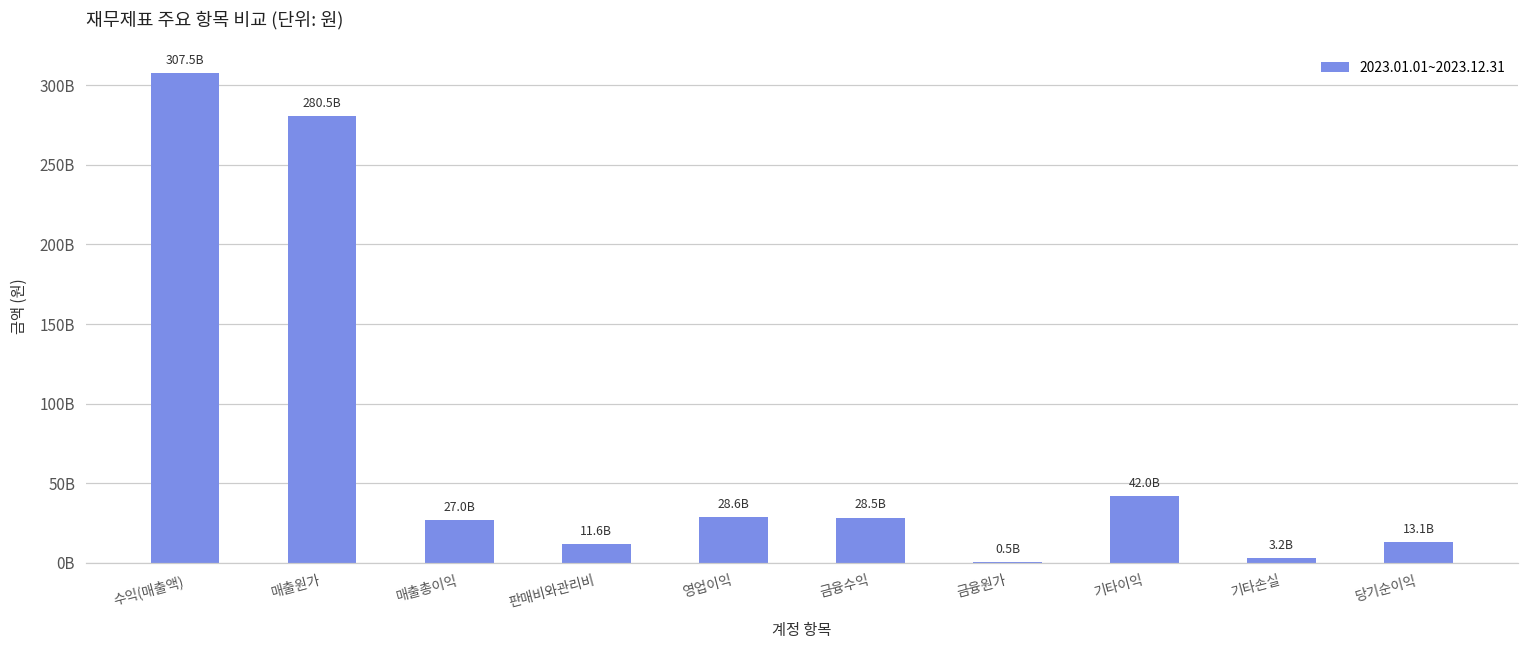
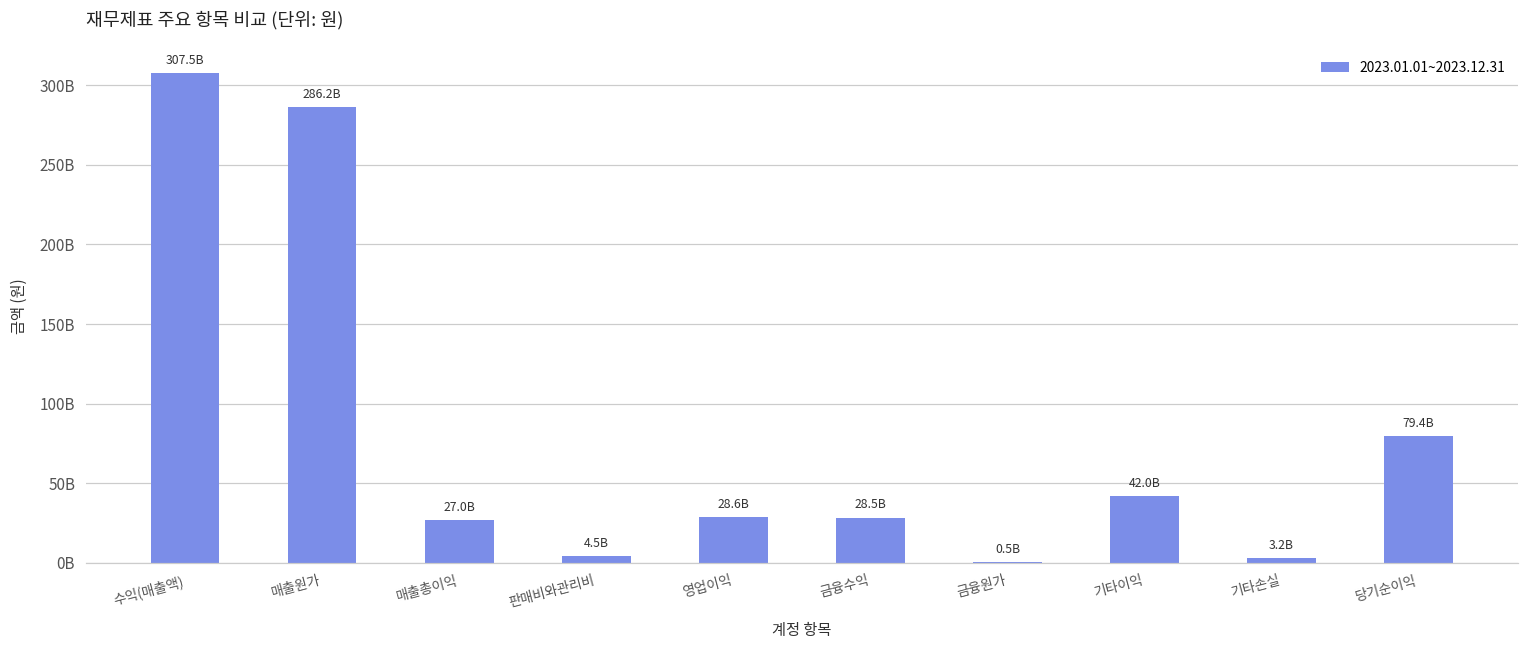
  {
    "수익(매출액)": "307.5B",
-   "매출원가": "280.5B",
+   "매출원가": "286.2B",
    "매출총이익": "27.0B",
-   "판매비와관리비": "11.6B",
+   "판매비와관리비": "4.5B",
    "영업이익": "28.6B",
    "금융수익": "28.5B",
    "금융원가": "0.5B",
    "기타이익": "42.0B",
    "기타손실": "3.2B",
-   "당기순이익": "13.1B"
+   "당기순이익": "79.4B"
  }
